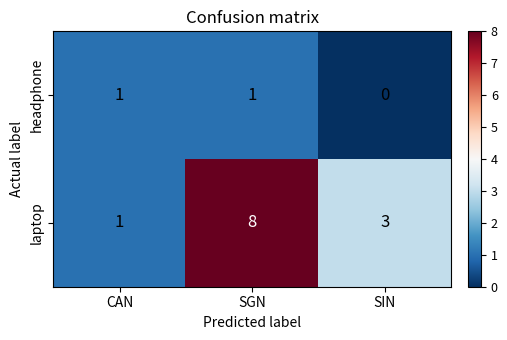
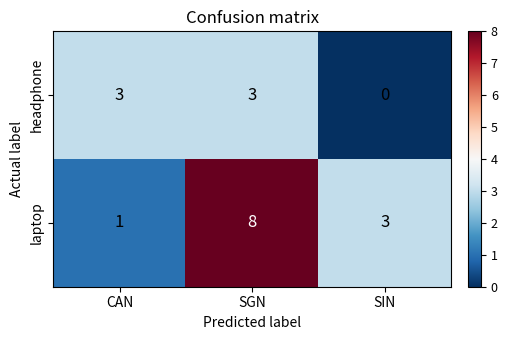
  {
    "headphone": {
-     "CAN": 1,
-     "SGN": 1,
+     "CAN": 3,
+     "SGN": 3,
      "SIN": 0
    },
    "laptop": {
      "CAN": 1,
      "SGN": 8,
      "SIN": 3
    }
  }
